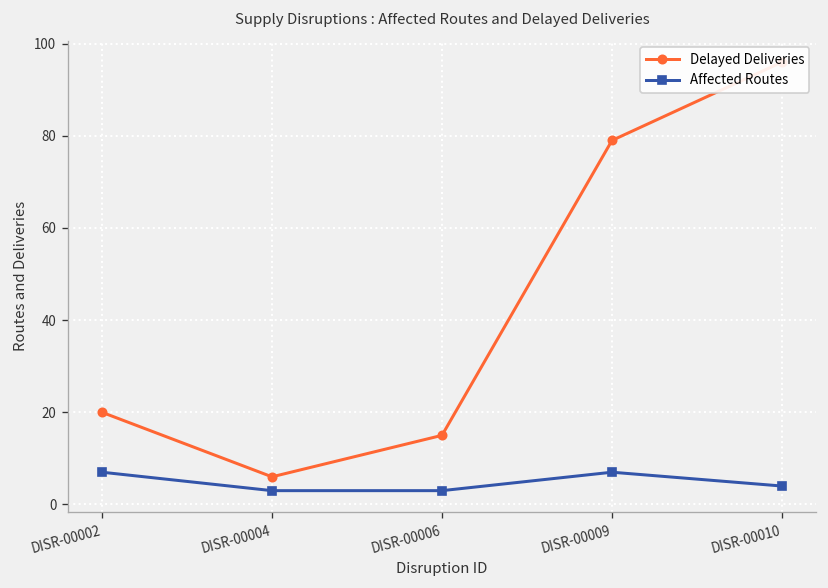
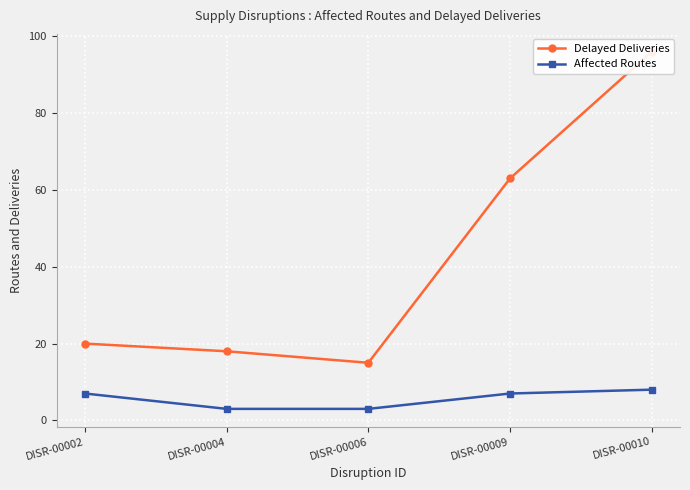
  {
    "Delayed Deliveries": {
      "DISR-00002": 20,
-     "DISR-00004": 6,
+     "DISR-00004": 18,
      "DISR-00006": 15,
-     "DISR-00009": 79
+     "DISR-00009": 63
    },
    "Affected Routes": {
      "DISR-00002": 7,
      "DISR-00004": 3,
      "DISR-00006": 3,
      "DISR-00009": 7,
-     "DISR-00010": 4
+     "DISR-00010": 8
    }
  }
